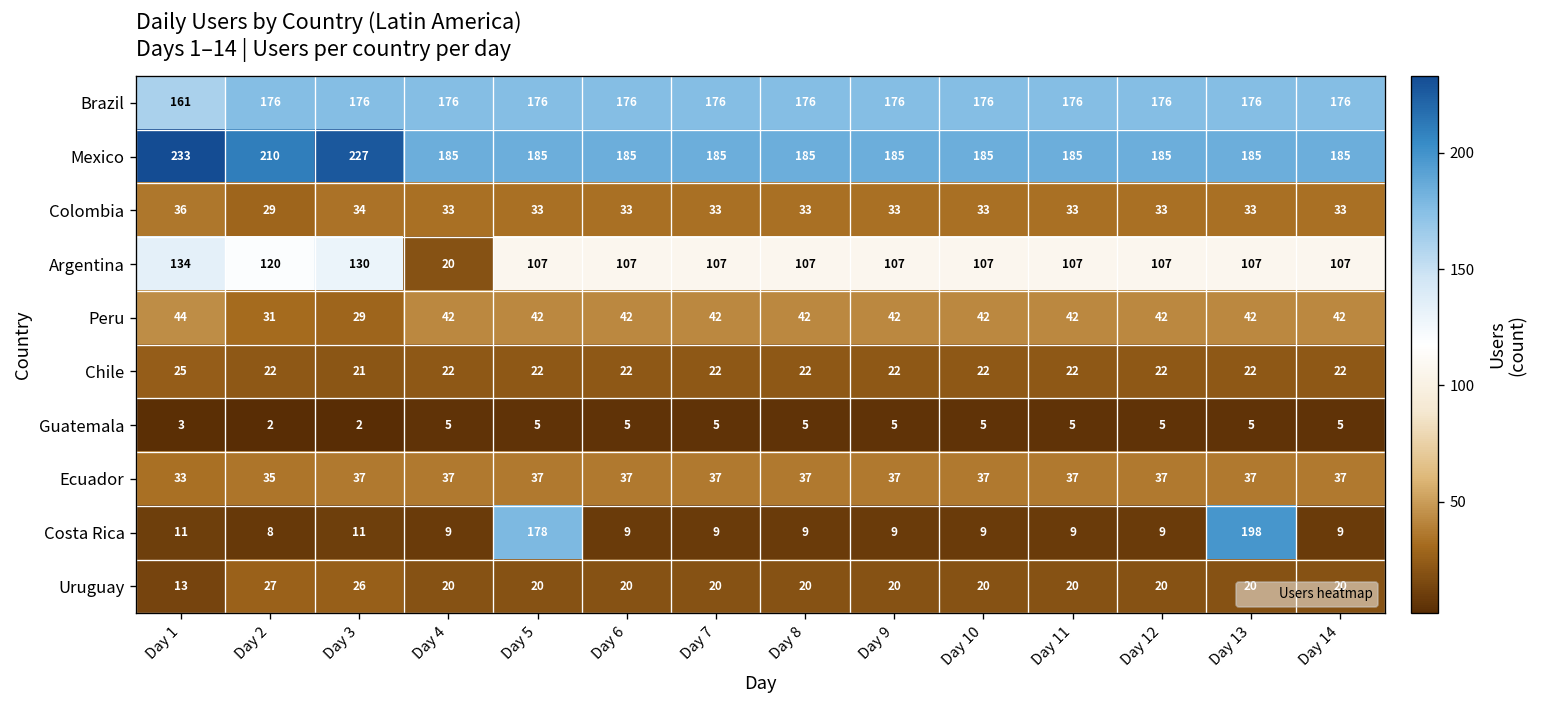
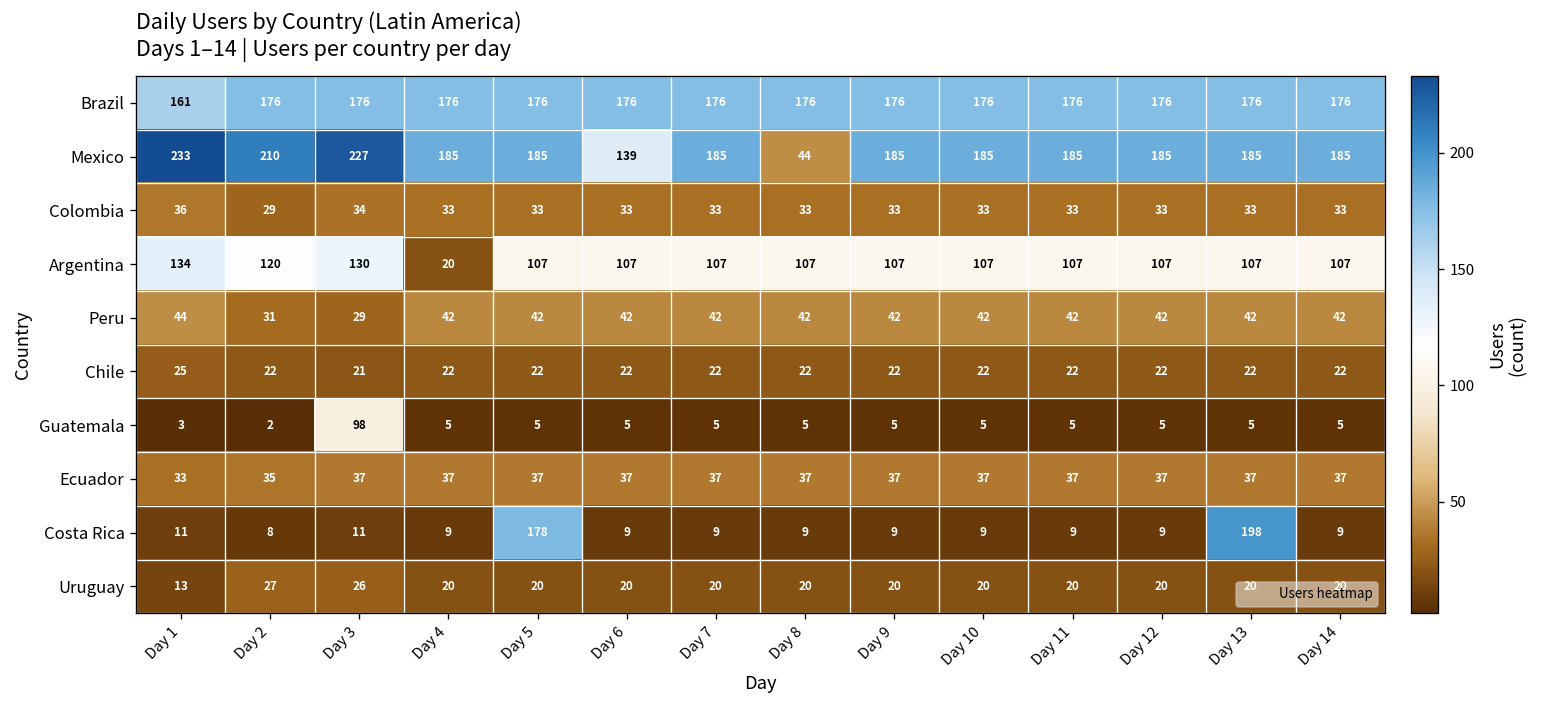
  {
    "Brazil": {
      "Day 1": 161,
      "Day 2": 176,
      "Day 3": 176,
      "Day 4": 176,
      "Day 5": 176,
      "Day 6": 176,
      "Day 7": 176,
      "Day 8": 176,
      "Day 9": 176,
      "Day 10": 176,
      "Day 11": 176,
      "Day 12": 176,
      "Day 13": 176,
      "Day 14": 176
    },
    "Mexico": {
      "Day 1": 233,
      "Day 2": 210,
      "Day 3": 227,
      "Day 4": 185,
      "Day 5": 185,
-     "Day 6": 185,
+     "Day 6": 139,
      "Day 7": 185,
-     "Day 8": 185,
+     "Day 8": 44,
      "Day 9": 185,
      "Day 10": 185,
      "Day 11": 185,
      "Day 12": 185,
      "Day 13": 185,
      "Day 14": 185
    },
    "Colombia": {
      "Day 1": 36,
      "Day 2": 29,
      "Day 3": 34,
      "Day 4": 33,
      "Day 5": 33,
      "Day 6": 33,
      "Day 7": 33,
      "Day 8": 33,
      "Day 9": 33,
      "Day 10": 33,
      "Day 11": 33,
      "Day 12": 33,
      "Day 13": 33,
      "Day 14": 33
    },
    "Argentina": {
      "Day 1": 134,
      "Day 2": 120,
      "Day 3": 130,
      "Day 4": 20,
      "Day 5": 107,
      "Day 6": 107,
      "Day 7": 107,
      "Day 8": 107,
      "Day 9": 107,
      "Day 10": 107,
      "Day 11": 107,
      "Day 12": 107,
      "Day 13": 107,
      "Day 14": 107
    },
    "Peru": {
      "Day 1": 44,
      "Day 2": 31,
      "Day 3": 29,
      "Day 4": 42,
      "Day 5": 42,
      "Day 6": 42,
      "Day 7": 42,
      "Day 8": 42,
      "Day 9": 42,
      "Day 10": 42,
      "Day 11": 42,
      "Day 12": 42,
      "Day 13": 42,
      "Day 14": 42
    },
    "Chile": {
      "Day 1": 25,
      "Day 2": 22,
      "Day 3": 21,
      "Day 4": 22,
      "Day 5": 22,
      "Day 6": 22,
      "Day 7": 22,
      "Day 8": 22,
      "Day 9": 22,
      "Day 10": 22,
      "Day 11": 22,
      "Day 12": 22,
      "Day 13": 22,
      "Day 14": 22
    },
    "Guatemala": {
      "Day 1": 3,
      "Day 2": 2,
-     "Day 3": 2,
+     "Day 3": 98,
      "Day 4": 5,
      "Day 5": 5,
      "Day 6": 5,
      "Day 7": 5,
      "Day 8": 5,
      "Day 9": 5,
      "Day 10": 5,
      "Day 11": 5,
      "Day 12": 5,
      "Day 13": 5,
      "Day 14": 5
    },
    "Ecuador": {
      "Day 1": 33,
      "Day 2": 35,
      "Day 3": 37,
      "Day 4": 37,
      "Day 5": 37,
      "Day 6": 37,
      "Day 7": 37,
      "Day 8": 37,
      "Day 9": 37,
      "Day 10": 37,
      "Day 11": 37,
      "Day 12": 37,
      "Day 13": 37,
      "Day 14": 37
    },
    "Costa Rica": {
      "Day 1": 11,
      "Day 2": 8,
      "Day 3": 11,
      "Day 4": 9,
      "Day 5": 178,
      "Day 6": 9,
      "Day 7": 9,
      "Day 8": 9,
      "Day 9": 9,
      "Day 10": 9,
      "Day 11": 9,
      "Day 12": 9,
      "Day 13": 198,
      "Day 14": 9
    },
    "Uruguay": {
      "Day 1": 13,
      "Day 2": 27,
      "Day 3": 26,
      "Day 4": 20,
      "Day 5": 20,
      "Day 6": 20,
      "Day 7": 20,
      "Day 8": 20,
      "Day 9": 20,
      "Day 10": 20,
      "Day 11": 20,
      "Day 12": 20
    }
  }
